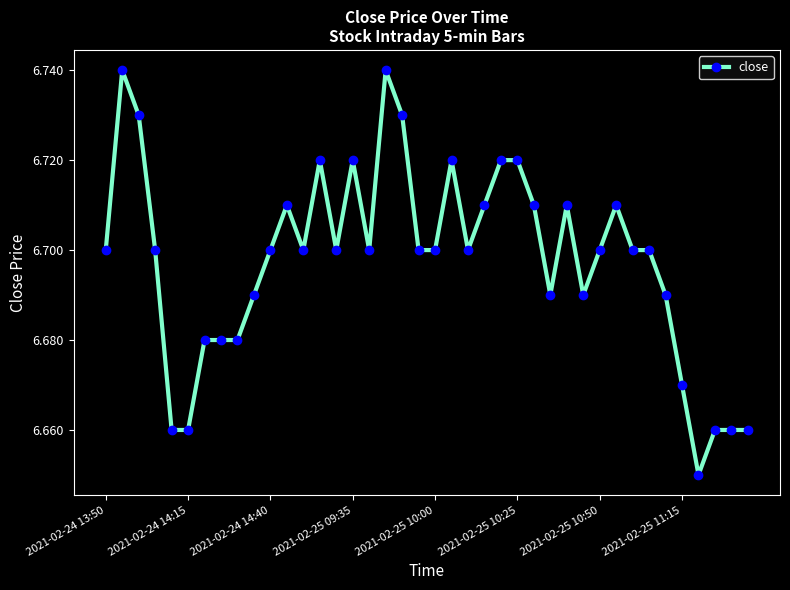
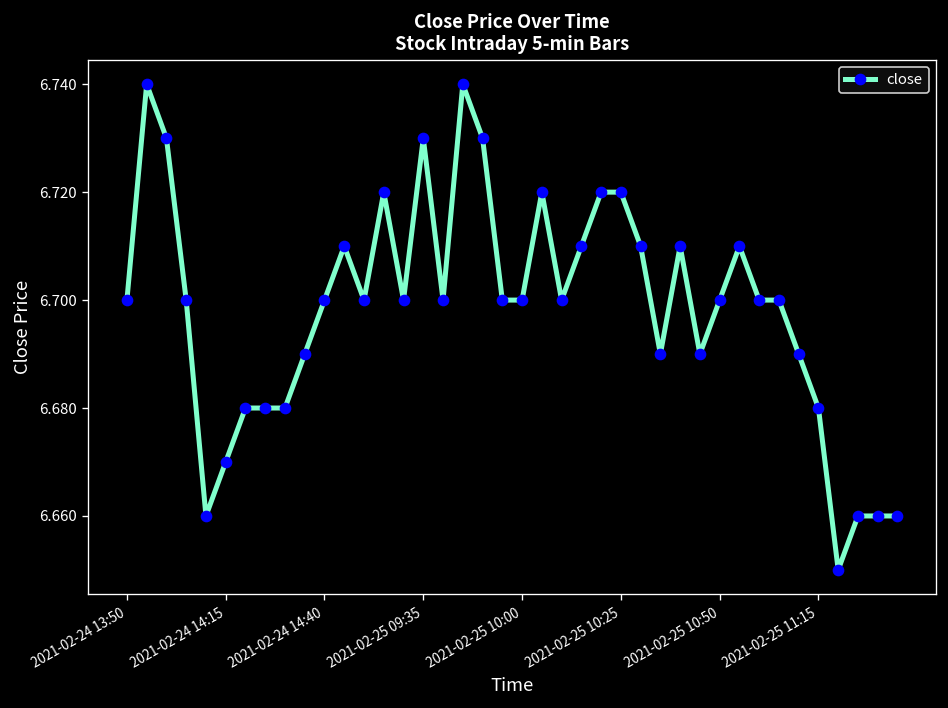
  {
    "2021-02-24 13:50": 6.70,
-   "2021-02-24 14:15": 6.66,
+   "2021-02-24 14:15": 6.67,
    "2021-02-24 14:40": 6.70,
-   "2021-02-25 09:35": 6.72,
+   "2021-02-25 09:35": 6.73,
    "2021-02-25 10:00": 6.70,
    "2021-02-25 10:25": 6.72,
    "2021-02-25 10:50": 6.70,
-   "2021-02-25 11:15": 6.67
+   "2021-02-25 11:15": 6.68
  }
